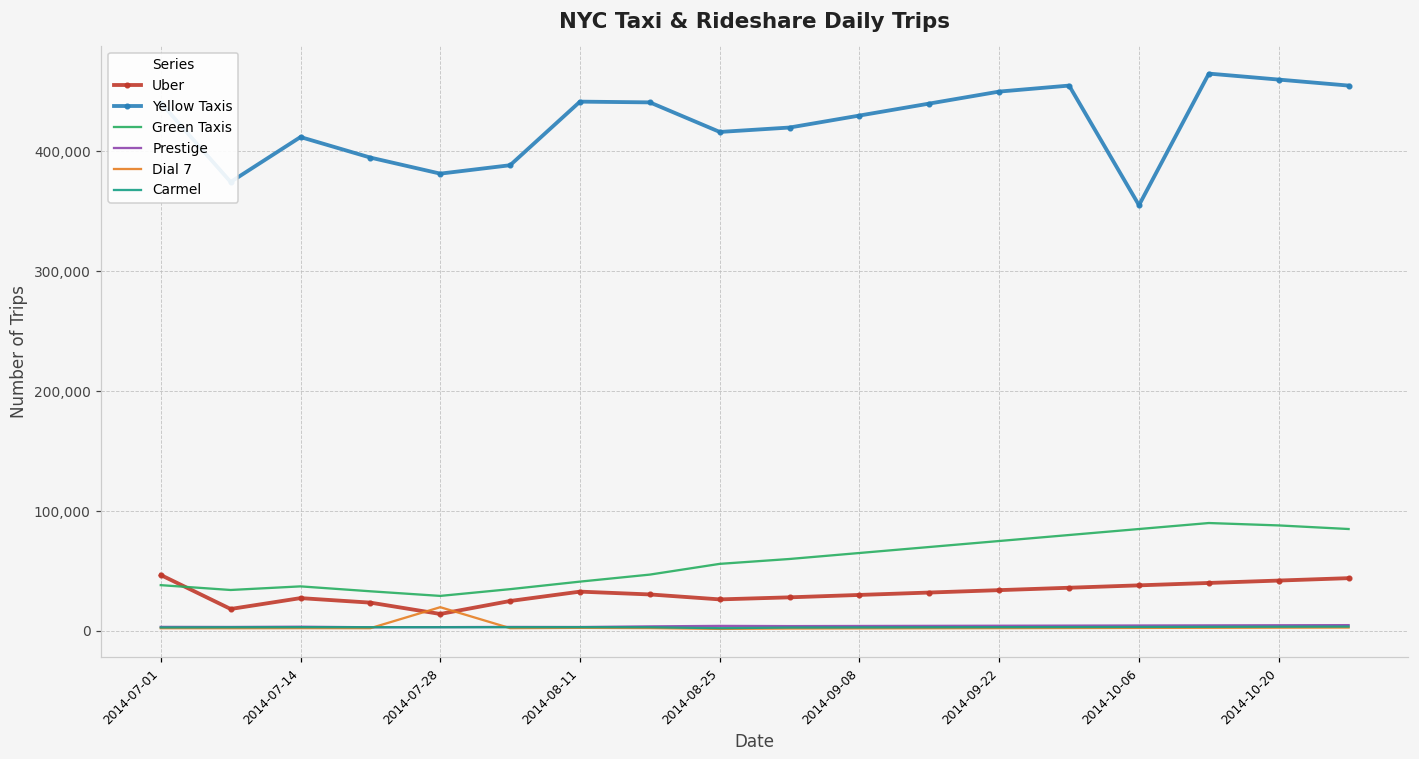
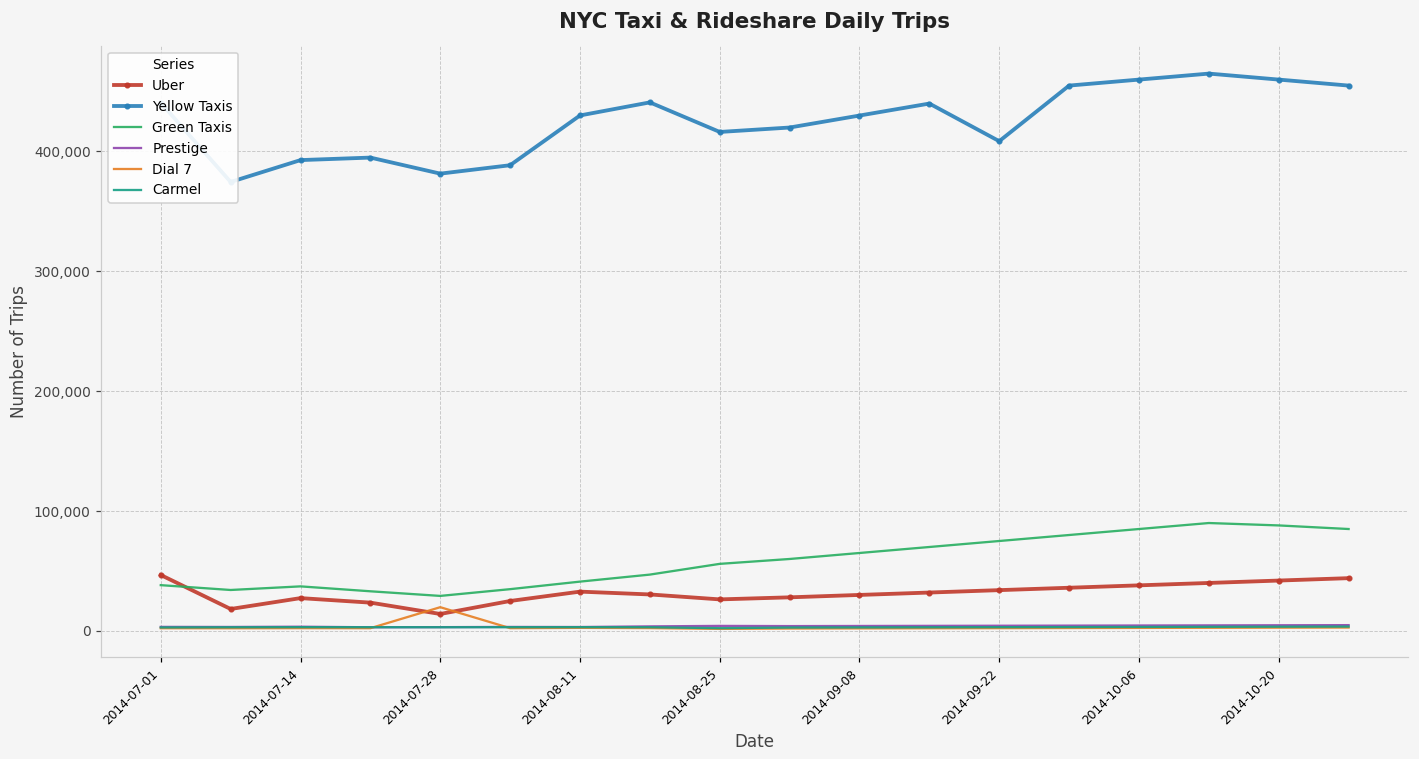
  {
    "Uber": {
      "2014-07-01": "47,000",
      "2014-07-14": "27,000",
      "2014-07-28": "14,000",
      "2014-08-11": "33,000",
      "2014-08-25": "26,000",
      "2014-09-08": "30,000",
      "2014-09-22": "34,000",
      "2014-10-06": "38,000",
      "2014-10-20": "42,000"
    },
    "Yellow Taxis": {
-     "2014-07-14": "412,000",
+     "2014-07-14": "393,000",
      "2014-07-28": "382,000",
-     "2014-08-11": "442,000",
+     "2014-08-11": "430,000",
      "2014-08-25": "416,000",
      "2014-09-08": "430,000",
-     "2014-09-22": "450,000",
-     "2014-10-06": "355,000",
+     "2014-09-22": "409,000",
+     "2014-10-06": "460,000",
      "2014-10-20": "460,000"
    },
    "Dial 7": {
      "2014-07-28": "20,000"
    }
  }
